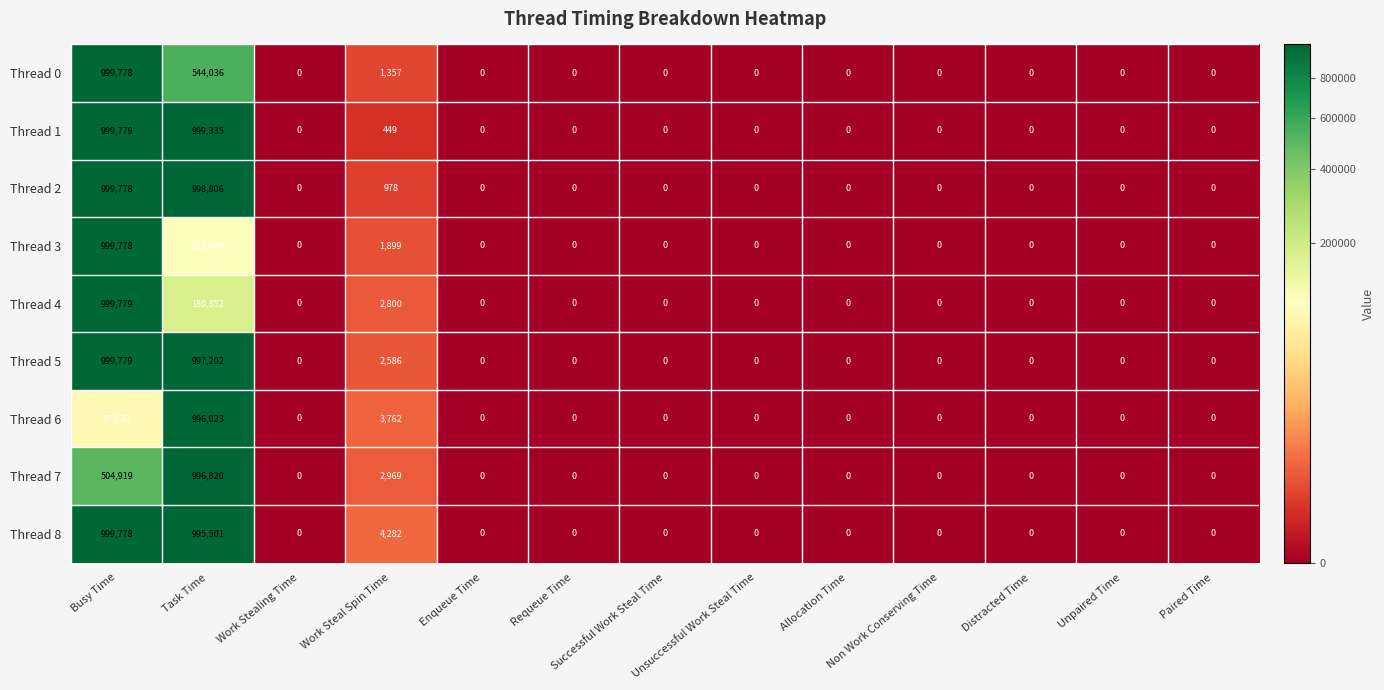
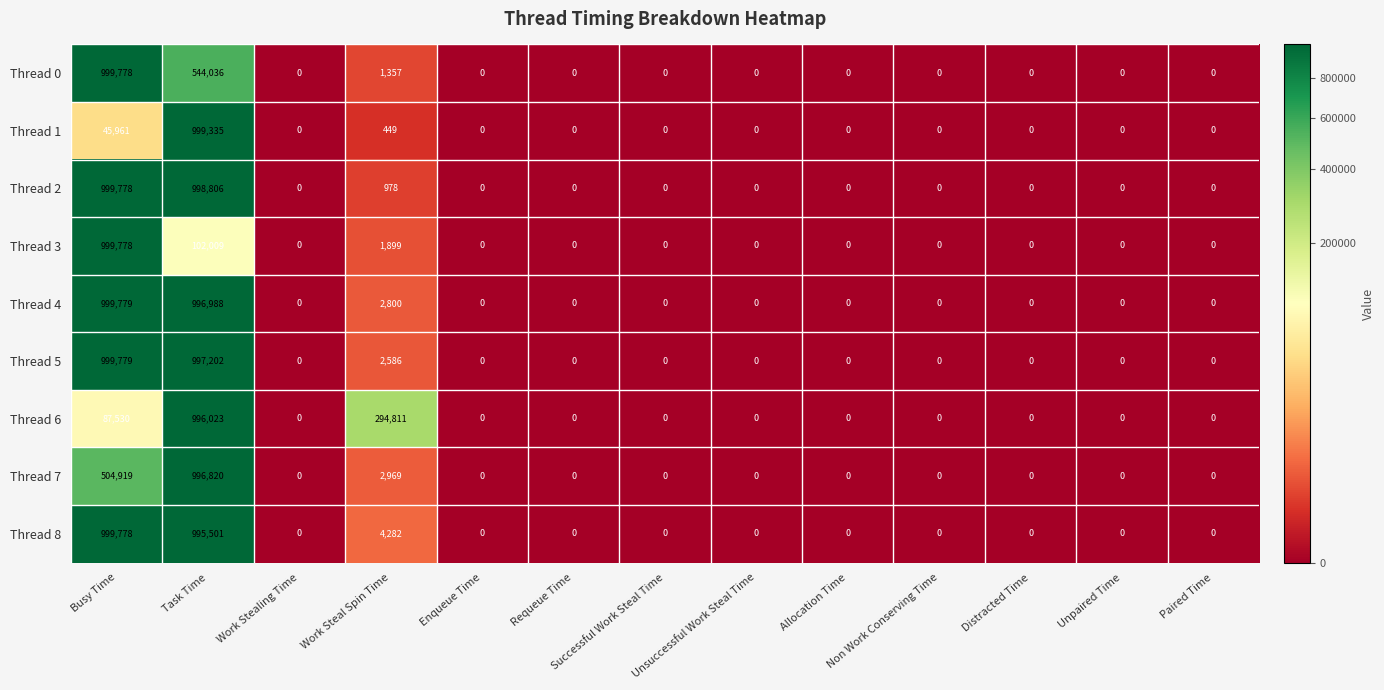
  {
    "Thread 0": {
      "Busy Time": "999,778",
      "Task Time": "544,036",
      "Work Stealing Time": "0",
      "Work Steal Spin Time": "1,357",
      "Enqueue Time": "0",
      "Requeue Time": "0",
      "Successful Work Steal Time": "0",
      "Unsuccessful Work Steal Time": "0",
      "Allocation Time": "0",
      "Non Work Conserving Time": "0",
      "Distracted Time": "0",
      "Unpaired Time": "0",
      "Paired Time": "0"
    },
    "Thread 1": {
-     "Busy Time": "999,779",
+     "Busy Time": "45,961",
      "Task Time": "999,335",
      "Work Stealing Time": "0",
      "Work Steal Spin Time": "449",
      "Enqueue Time": "0",
      "Requeue Time": "0",
      "Successful Work Steal Time": "0",
      "Unsuccessful Work Steal Time": "0",
      "Allocation Time": "0",
      "Non Work Conserving Time": "0",
      "Distracted Time": "0",
      "Unpaired Time": "0",
      "Paired Time": "0"
    },
    "Thread 2": {
      "Busy Time": "999,778",
      "Task Time": "998,806",
      "Work Stealing Time": "0",
      "Work Steal Spin Time": "978",
      "Enqueue Time": "0",
      "Requeue Time": "0",
      "Successful Work Steal Time": "0",
      "Unsuccessful Work Steal Time": "0",
      "Allocation Time": "0",
      "Non Work Conserving Time": "0",
      "Distracted Time": "0",
      "Unpaired Time": "0",
      "Paired Time": "0"
    },
    "Thread 3": {
      "Busy Time": "999,778",
      "Task Time": "102,009",
      "Work Stealing Time": "0",
      "Work Steal Spin Time": "1,899",
      "Enqueue Time": "0",
      "Requeue Time": "0",
      "Successful Work Steal Time": "0",
      "Unsuccessful Work Steal Time": "0",
      "Allocation Time": "0",
      "Non Work Conserving Time": "0",
      "Distracted Time": "0",
      "Unpaired Time": "0",
      "Paired Time": "0"
    },
    "Thread 4": {
      "Busy Time": "999,779",
-     "Task Time": "180,852",
+     "Task Time": "996,988",
      "Work Stealing Time": "0",
      "Work Steal Spin Time": "2,800",
      "Enqueue Time": "0",
      "Requeue Time": "0",
      "Successful Work Steal Time": "0",
      "Unsuccessful Work Steal Time": "0",
      "Allocation Time": "0",
      "Non Work Conserving Time": "0",
      "Distracted Time": "0",
      "Unpaired Time": "0",
      "Paired Time": "0"
    },
    "Thread 5": {
      "Busy Time": "999,779",
      "Task Time": "997,202",
      "Work Stealing Time": "0",
      "Work Steal Spin Time": "2,586",
      "Enqueue Time": "0",
      "Requeue Time": "0",
      "Successful Work Steal Time": "0",
      "Unsuccessful Work Steal Time": "0",
      "Allocation Time": "0",
      "Non Work Conserving Time": "0",
      "Distracted Time": "0",
      "Unpaired Time": "0",
      "Paired Time": "0"
    },
    "Thread 6": {
      "Busy Time": "87,530",
      "Task Time": "996,023",
      "Work Stealing Time": "0",
-     "Work Steal Spin Time": "3,762",
+     "Work Steal Spin Time": "294,811",
      "Enqueue Time": "0",
      "Requeue Time": "0",
      "Successful Work Steal Time": "0",
      "Unsuccessful Work Steal Time": "0",
      "Allocation Time": "0",
      "Non Work Conserving Time": "0",
      "Distracted Time": "0",
      "Unpaired Time": "0",
      "Paired Time": "0"
    },
    "Thread 7": {
      "Busy Time": "504,919",
      "Task Time": "996,820",
      "Work Stealing Time": "0",
      "Work Steal Spin Time": "2,969",
      "Enqueue Time": "0",
      "Requeue Time": "0",
      "Successful Work Steal Time": "0",
      "Unsuccessful Work Steal Time": "0",
      "Allocation Time": "0",
      "Non Work Conserving Time": "0",
      "Distracted Time": "0",
      "Unpaired Time": "0",
      "Paired Time": "0"
    },
    "Thread 8": {
      "Busy Time": "999,778",
      "Task Time": "995,501",
      "Work Stealing Time": "0",
      "Work Steal Spin Time": "4,282",
      "Enqueue Time": "0",
      "Requeue Time": "0",
      "Successful Work Steal Time": "0",
      "Unsuccessful Work Steal Time": "0",
      "Allocation Time": "0",
      "Non Work Conserving Time": "0",
      "Distracted Time": "0",
      "Unpaired Time": "0",
      "Paired Time": "0"
    }
  }
